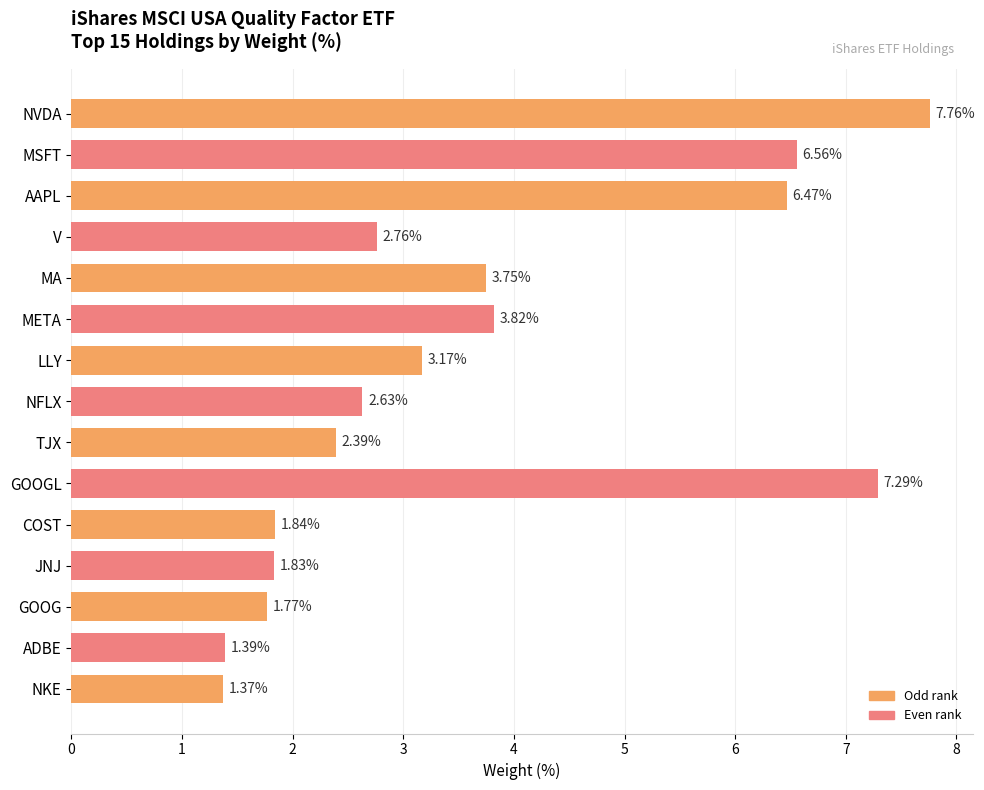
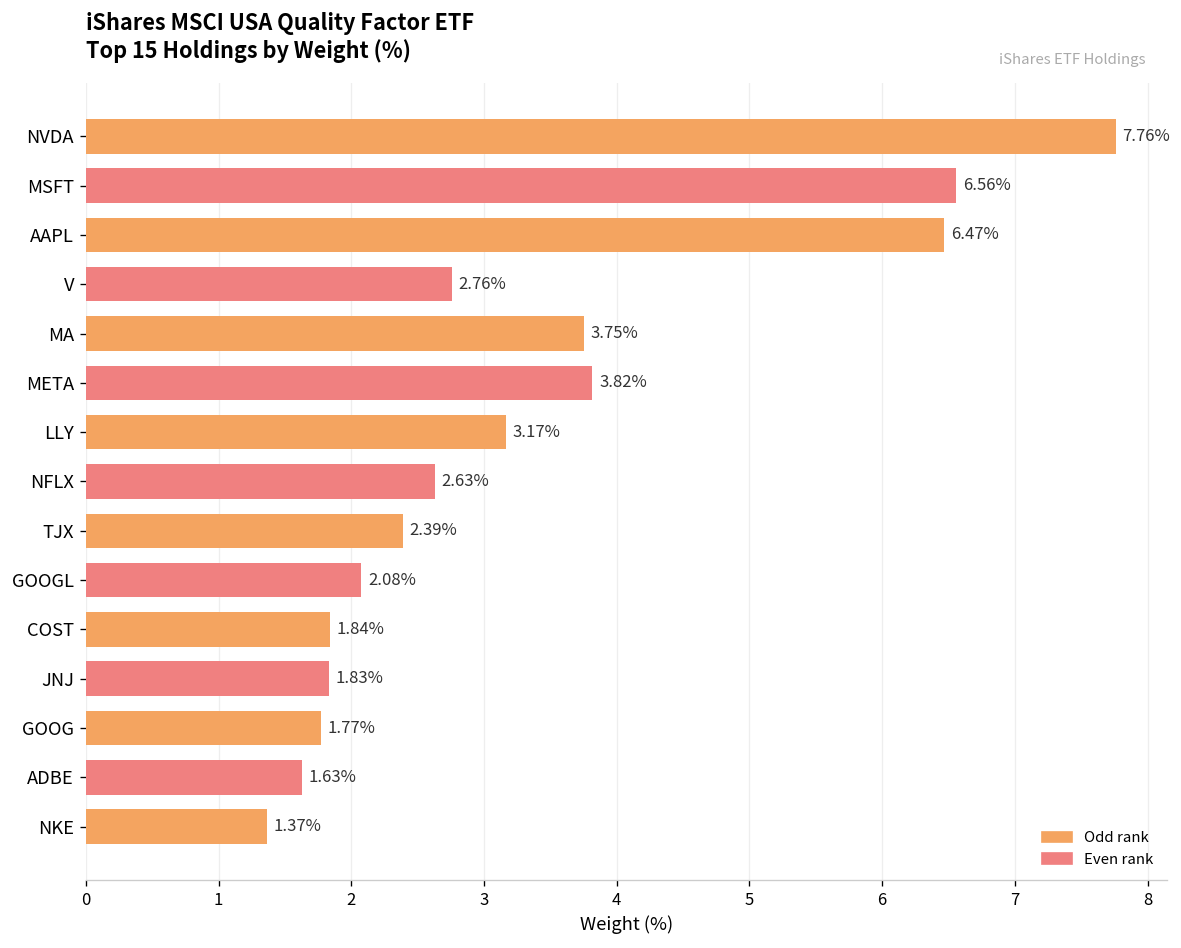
  {
    "NVDA": "7.76%",
    "MSFT": "6.56%",
    "AAPL": "6.47%",
    "V": "2.76%",
    "MA": "3.75%",
    "META": "3.82%",
    "LLY": "3.17%",
    "NFLX": "2.63%",
    "TJX": "2.39%",
-   "GOOGL": "7.29%",
+   "GOOGL": "2.08%",
    "COST": "1.84%",
    "JNJ": "1.83%",
    "GOOG": "1.77%",
-   "ADBE": "1.39%",
+   "ADBE": "1.63%",
    "NKE": "1.37%"
  }
